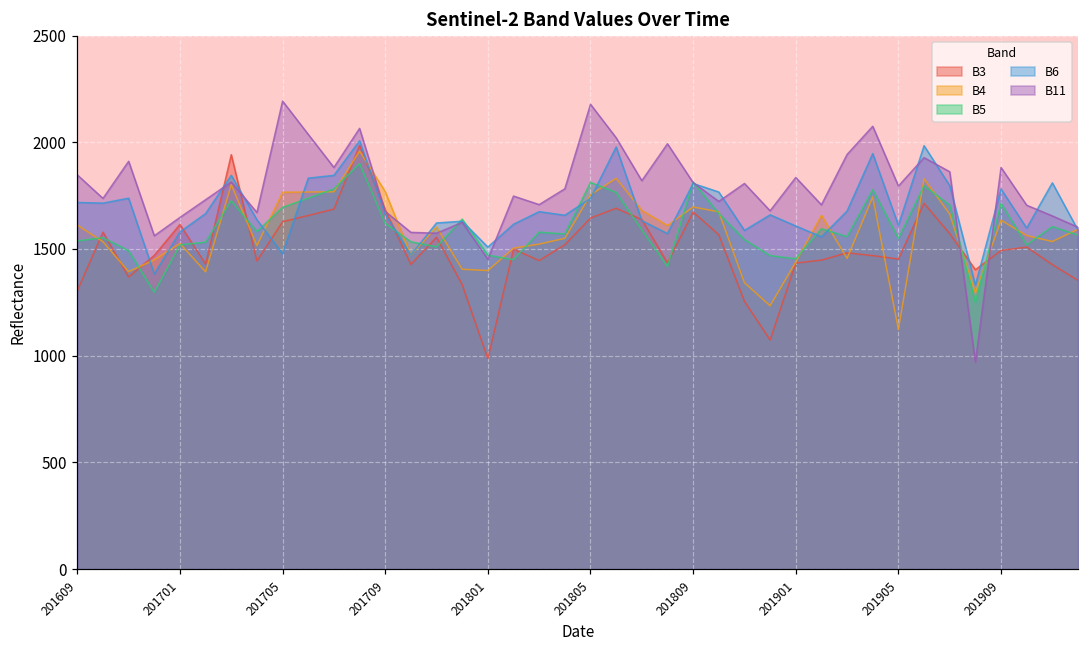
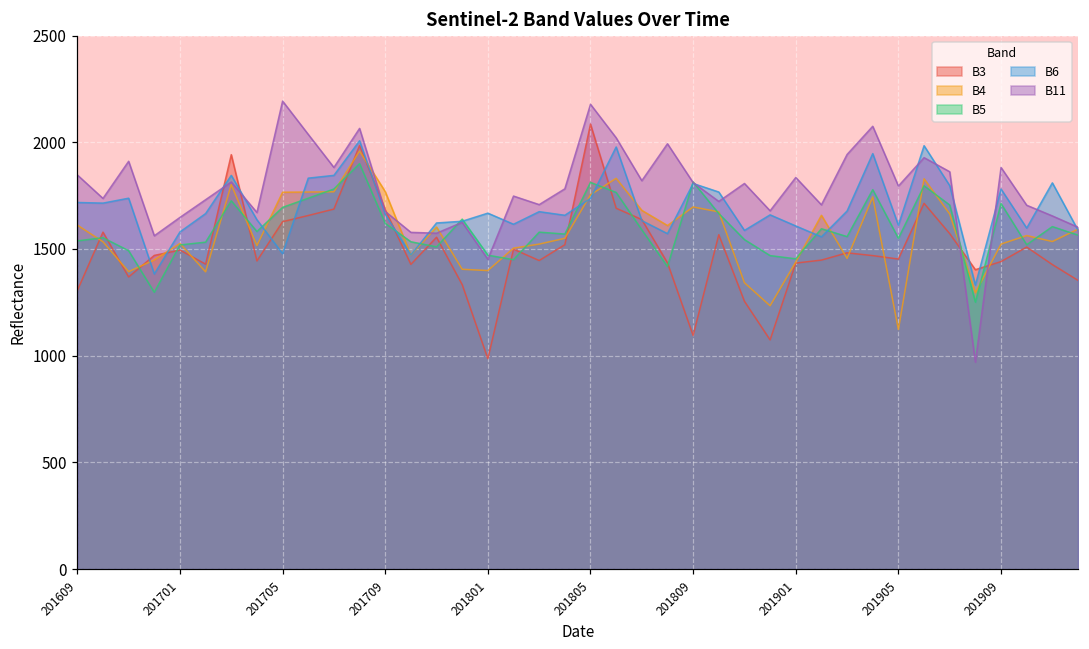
  {
    "B3": {
      "201609": 1310,
-     "201701": 1620,
+     "201701": 1500,
      "201705": 1630,
      "201801": 990,
-     "201805": 1650,
-     "201809": 1670,
+     "201805": 2090,
+     "201809": 1100,
      "201905": 1450,
-     "201909": 1490
+     "201909": 1440
    },
    "B4": {
      "201609": 1610,
      "201705": 1770,
      "201709": 1770,
      "201801": 1400,
      "201805": 1750,
      "201809": 1700,
      "201905": 1120,
-     "201909": 1640
+     "201909": 1520
    },
    "B5": {
      "201609": 1540,
      "201705": 1700,
      "201709": 1620,
      "201801": 1470,
      "201805": 1810,
      "201901": 1450,
      "201905": 1550,
      "201909": 1710
    },
    "B6": {
      "201609": 1720,
      "201701": 1580,
      "201705": 1480,
-     "201801": 1510,
+     "201801": 1670,
      "201805": 1740,
      "201901": 1610,
      "201905": 1610,
      "201909": 1780
    },
    "B11": {
      "201609": 1850,
      "201701": 1650,
      "201705": 2190,
      "201801": 1450,
      "201805": 2180,
      "201901": 1840,
      "201905": 1800,
      "201909": 1880
    }
  }
